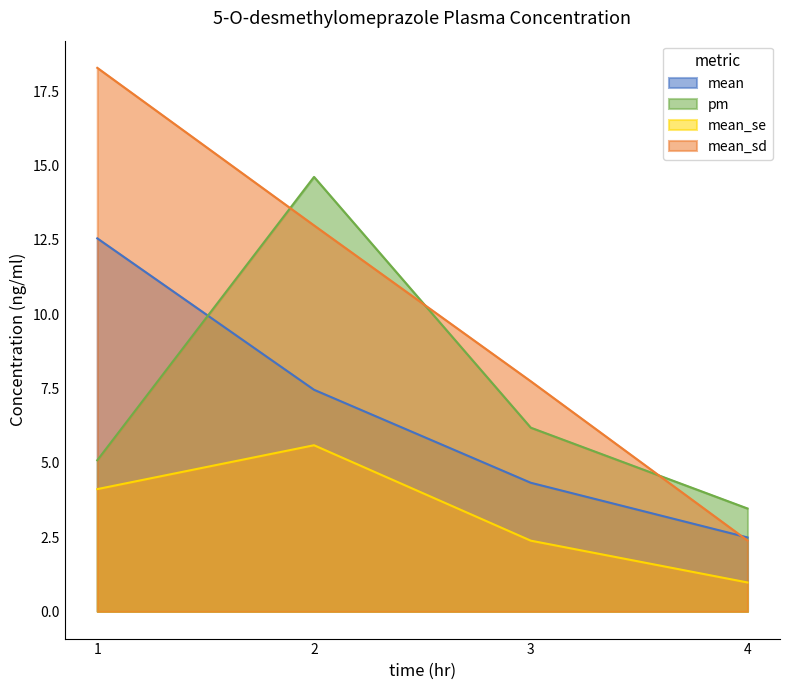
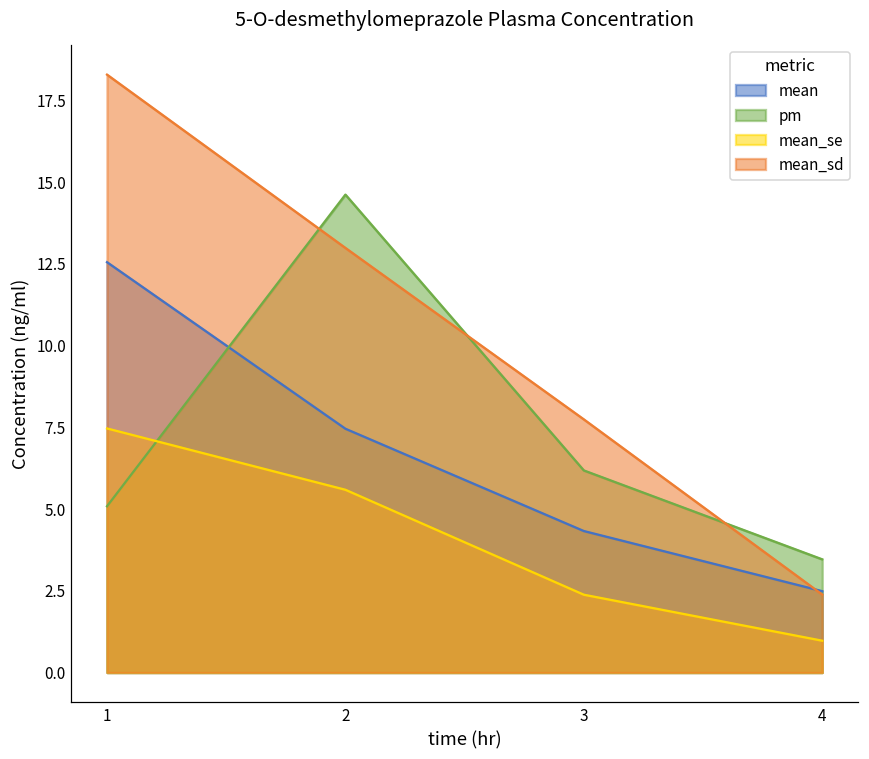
  {
    "mean": {
      "1": 12.6,
      "2": 7.5,
      "3": 4.3,
      "4": 2.5
    },
    "pm": {
      "1": 5.1,
      "2": 14.6,
      "3": 6.2,
      "4": 3.5
    },
    "mean_se": {
-     "1": 4.1,
+     "1": 7.5,
      "2": 5.6,
      "3": 2.4,
      "4": 1.0
    },
    "mean_sd": {
      "1": 18.3,
      "2": 13.0,
      "3": 7.7,
      "4": 2.4
    }
  }
